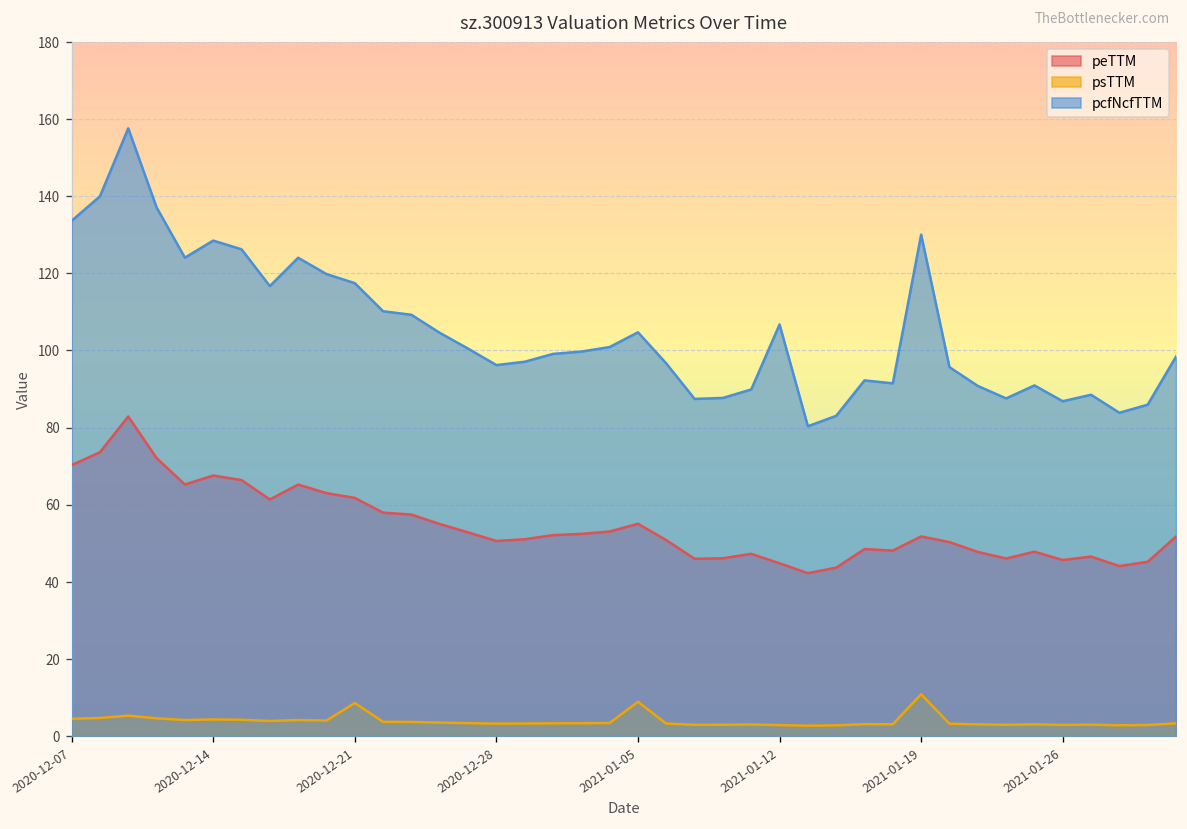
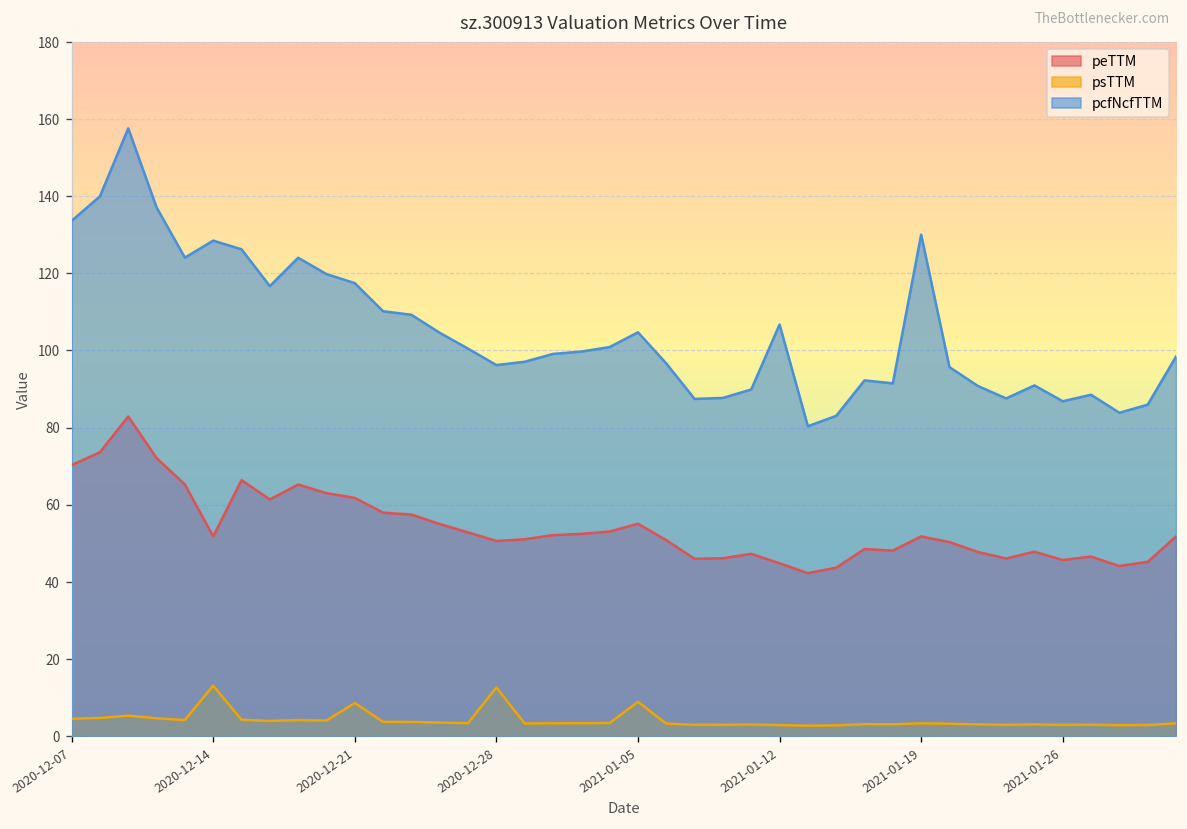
  {
    "peTTM": {
      "2020-12-07": 70,
-     "2020-12-14": 68,
+     "2020-12-14": 52,
      "2020-12-21": 62,
      "2020-12-28": 51,
      "2021-01-05": 55,
      "2021-01-12": 45,
      "2021-01-19": 52,
      "2021-01-26": 46
    },
    "psTTM": {
      "2020-12-07": 5,
-     "2020-12-14": 4,
+     "2020-12-14": 13,
      "2020-12-21": 9,
-     "2020-12-28": 3,
+     "2020-12-28": 13,
      "2021-01-05": 9,
      "2021-01-12": 3,
-     "2021-01-19": 11,
+     "2021-01-19": 3,
      "2021-01-26": 3
    },
    "pcfNcfTTM": {
      "2020-12-07": 134,
      "2020-12-14": 128,
      "2020-12-21": 117,
      "2020-12-28": 96,
      "2021-01-05": 105,
      "2021-01-12": 107,
      "2021-01-19": 130,
      "2021-01-26": 87
    }
  }
